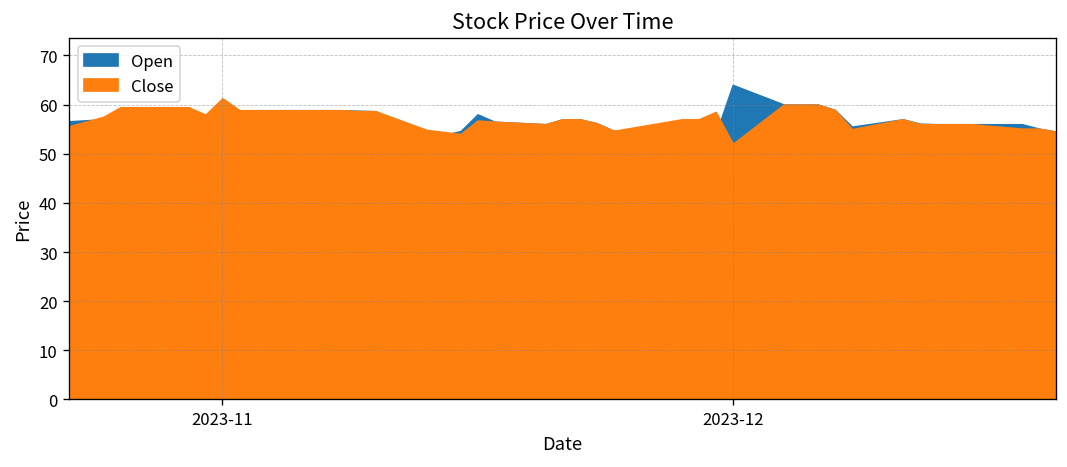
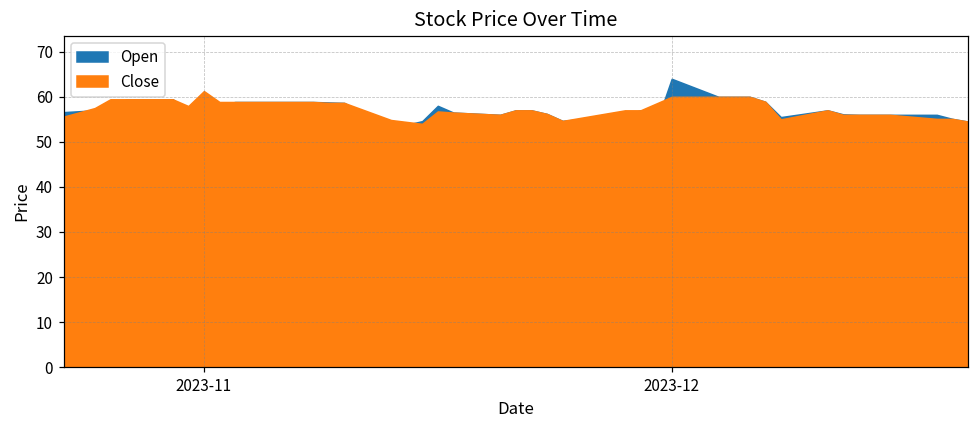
  {
    "Open": {
      "2023-12": 64
    },
    "Close": {
      "2023-11": 61,
-     "2023-12": 52
+     "2023-12": 60
    }
  }
